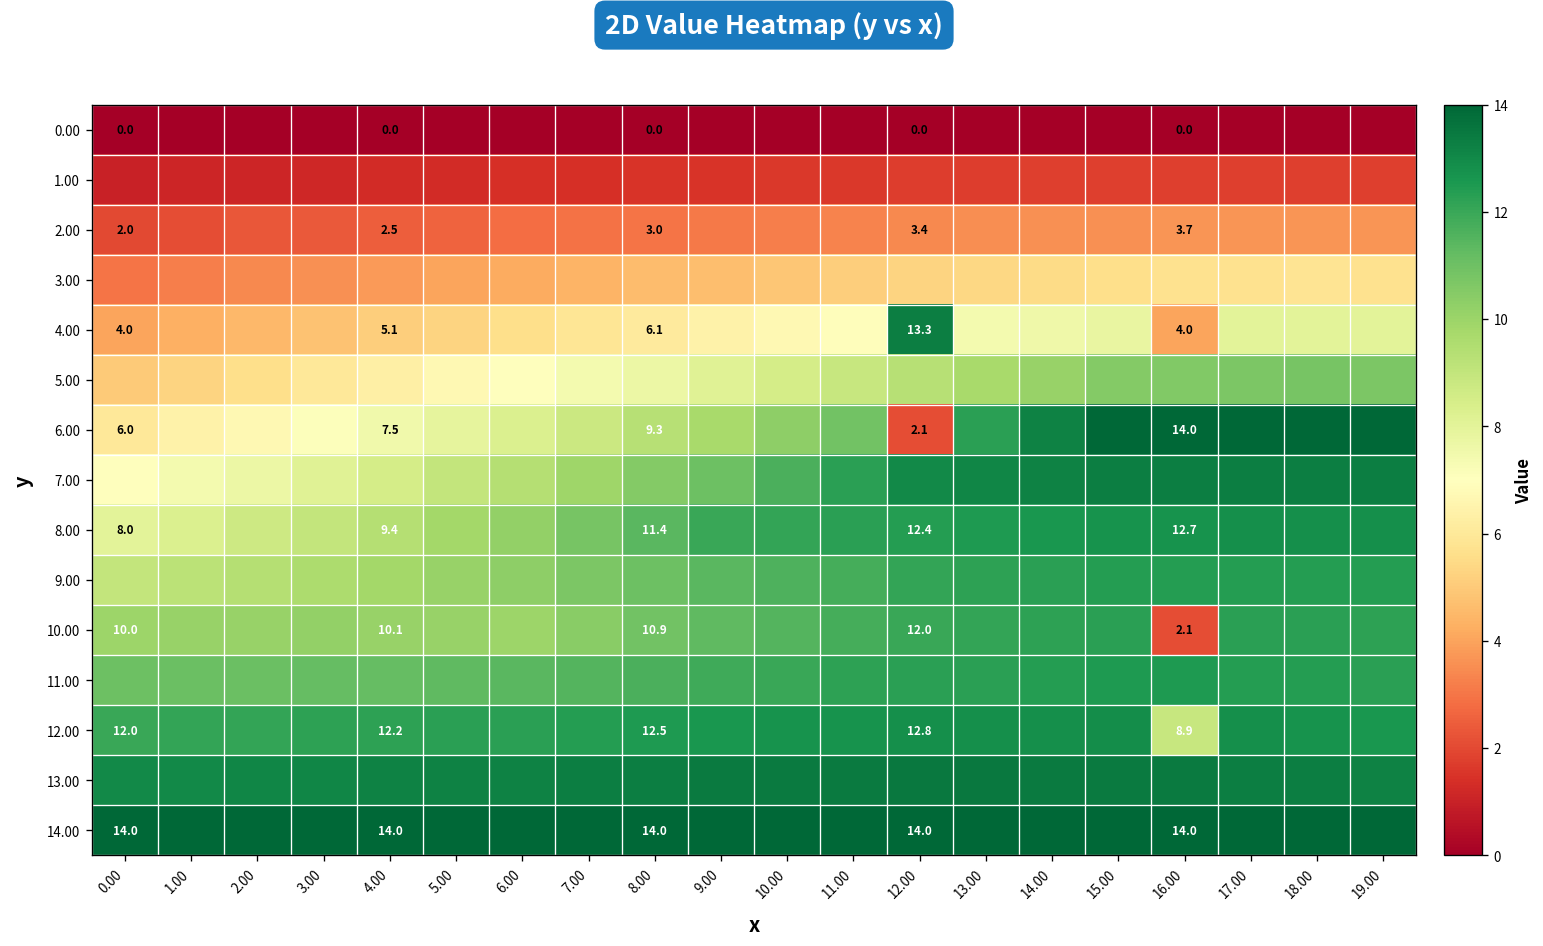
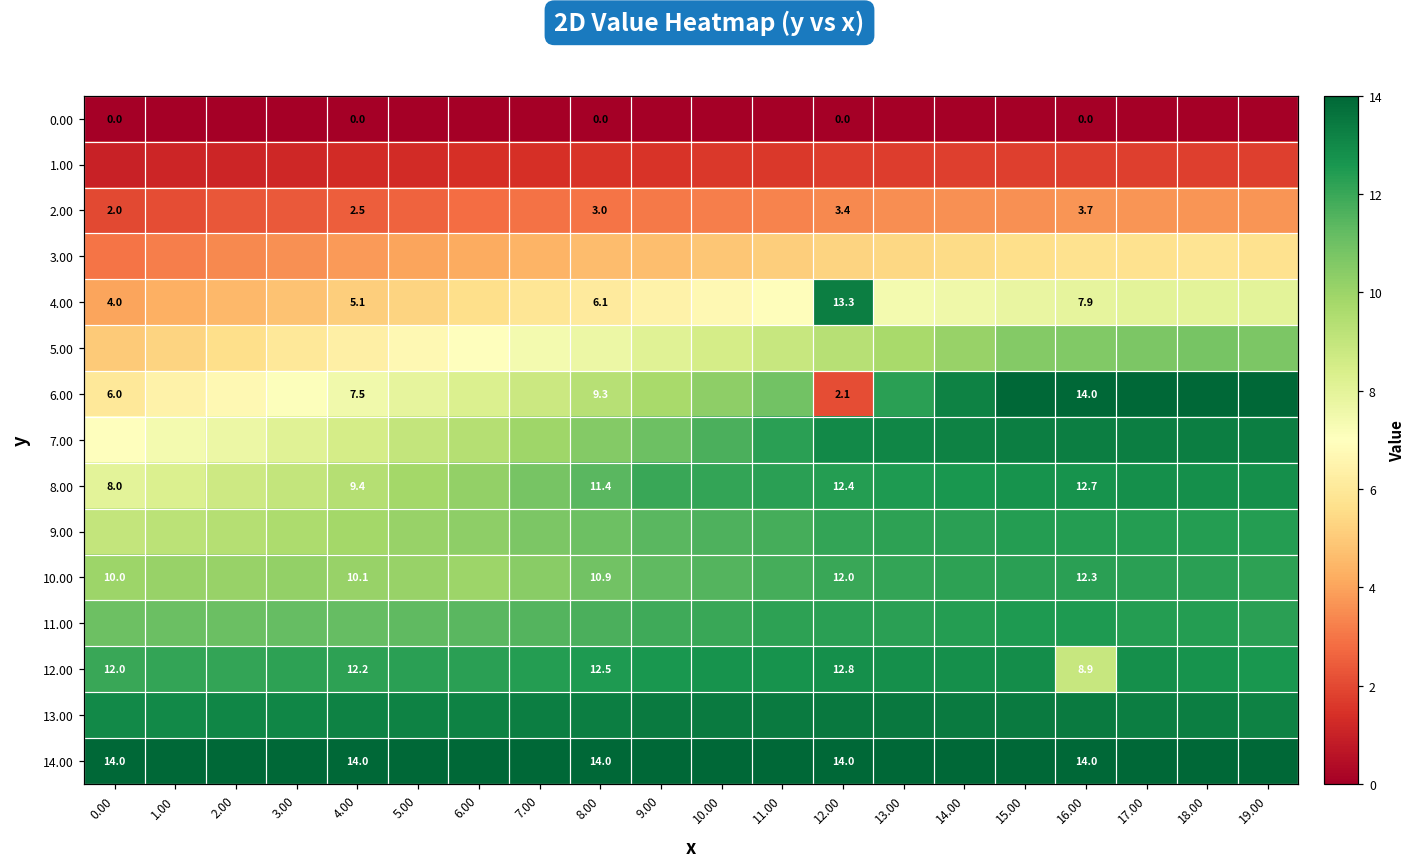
  {
    "0.00": {
      "0.00": 0.0,
      "4.00": 0.0,
      "8.00": 0.0,
      "12.00": 0.0,
      "16.00": 0.0
    },
    "2.00": {
      "0.00": 2.0,
      "4.00": 2.5,
      "8.00": 3.0,
      "12.00": 3.4,
      "16.00": 3.7
    },
    "4.00": {
      "0.00": 4.0,
      "4.00": 5.1,
      "8.00": 6.1,
      "12.00": 13.3,
-     "16.00": 4.0
+     "16.00": 7.9
    },
    "6.00": {
      "0.00": 6.0,
      "4.00": 7.5,
      "8.00": 9.3,
      "12.00": 2.1,
      "16.00": 14.0
    },
    "8.00": {
      "0.00": 8.0,
      "4.00": 9.4,
      "8.00": 11.4,
      "12.00": 12.4,
      "16.00": 12.7
    },
    "10.00": {
      "0.00": 10.0,
      "4.00": 10.1,
      "8.00": 10.9,
      "12.00": 12.0,
-     "16.00": 2.1
+     "16.00": 12.3
    },
    "12.00": {
      "0.00": 12.0,
      "4.00": 12.2,
      "8.00": 12.5,
      "12.00": 12.8,
      "16.00": 8.9
    },
    "14.00": {
      "0.00": 14.0,
      "4.00": 14.0,
      "8.00": 14.0,
      "12.00": 14.0,
      "16.00": 14.0
    }
  }
